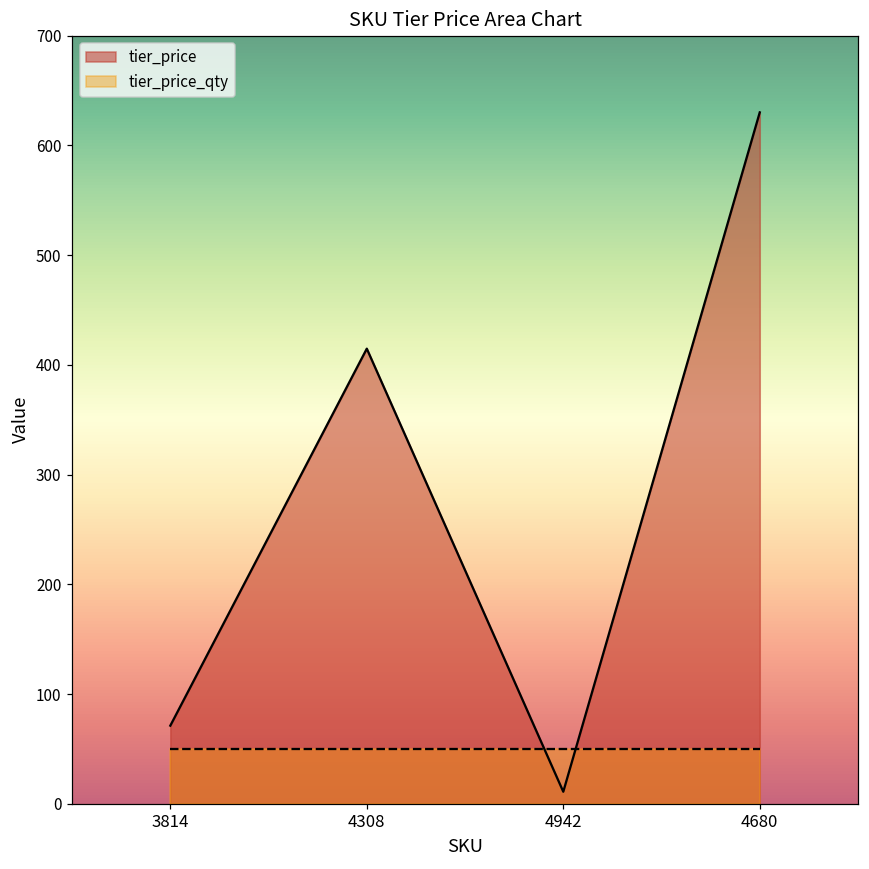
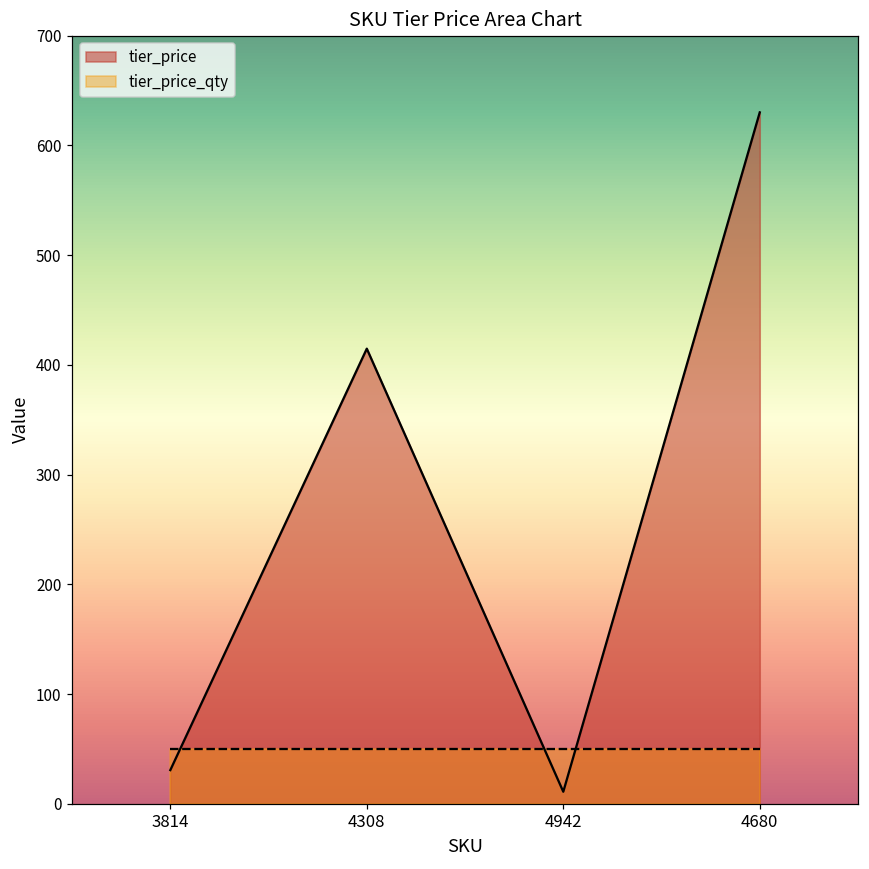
  {
    "tier_price": {
-     "3814": 70,
+     "3814": 30,
      "4308": 410,
      "4942": 10,
      "4680": 630
    },
    "tier_price_qty": {
      "3814": 50,
      "4308": 50,
      "4942": 50,
      "4680": 50
    }
  }
